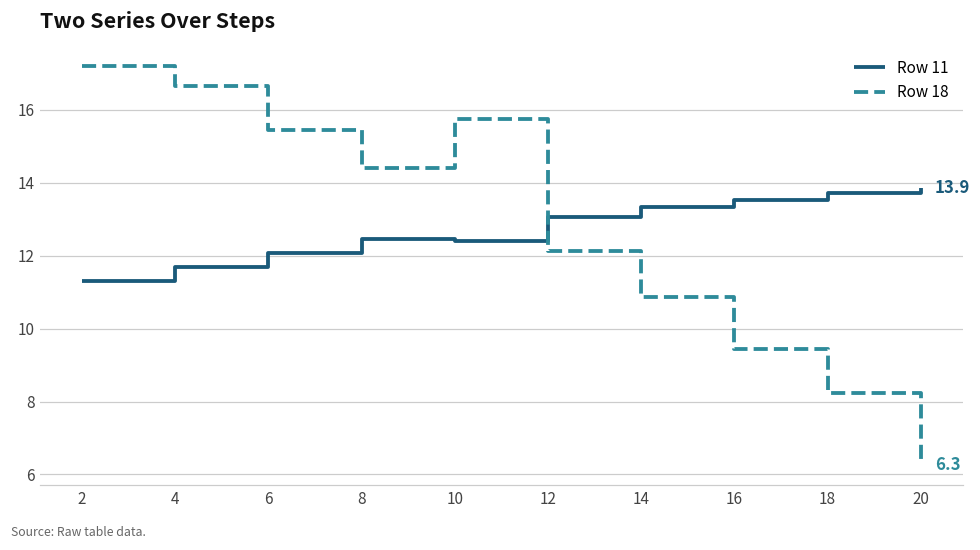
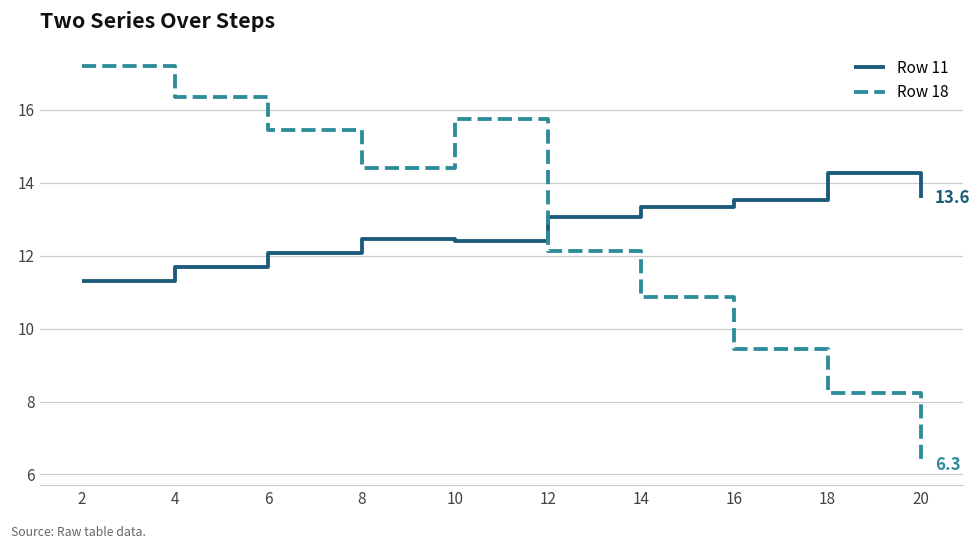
  {
    "Row 11": {
-     "18": 13.7,
-     "20": 13.9
+     "18": 14.3,
+     "20": 13.6
    },
    "Row 18": {
      "2": 17.2,
-     "4": 16.7,
+     "4": 16.4,
      "6": 15.4,
      "8": 14.4,
      "10": 15.8,
      "12": 12.1,
      "14": 10.9,
      "16": 9.4,
      "18": 8.2
    }
  }
